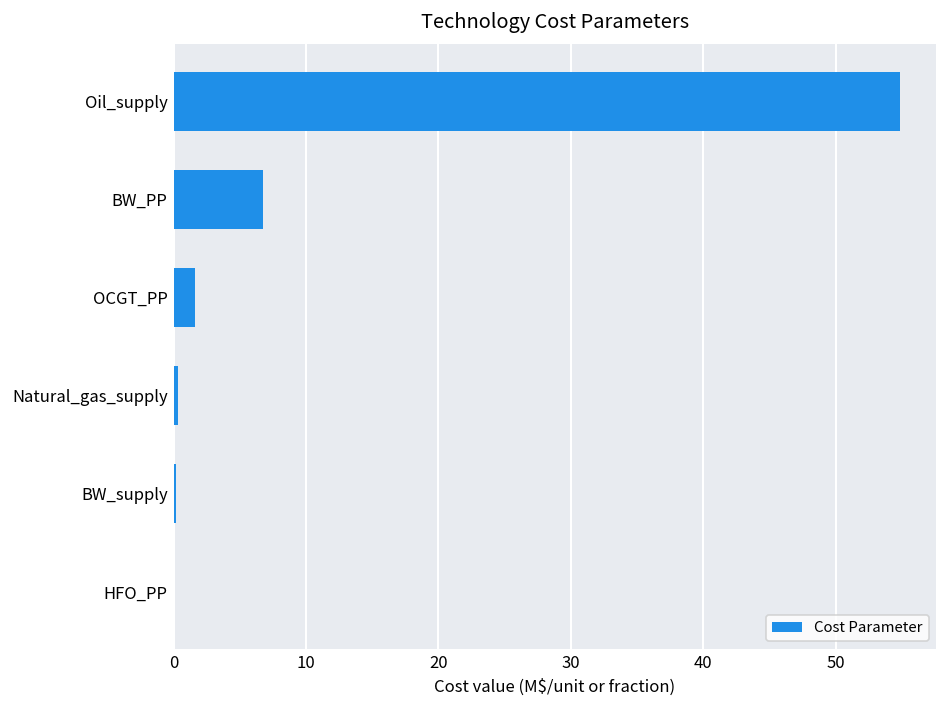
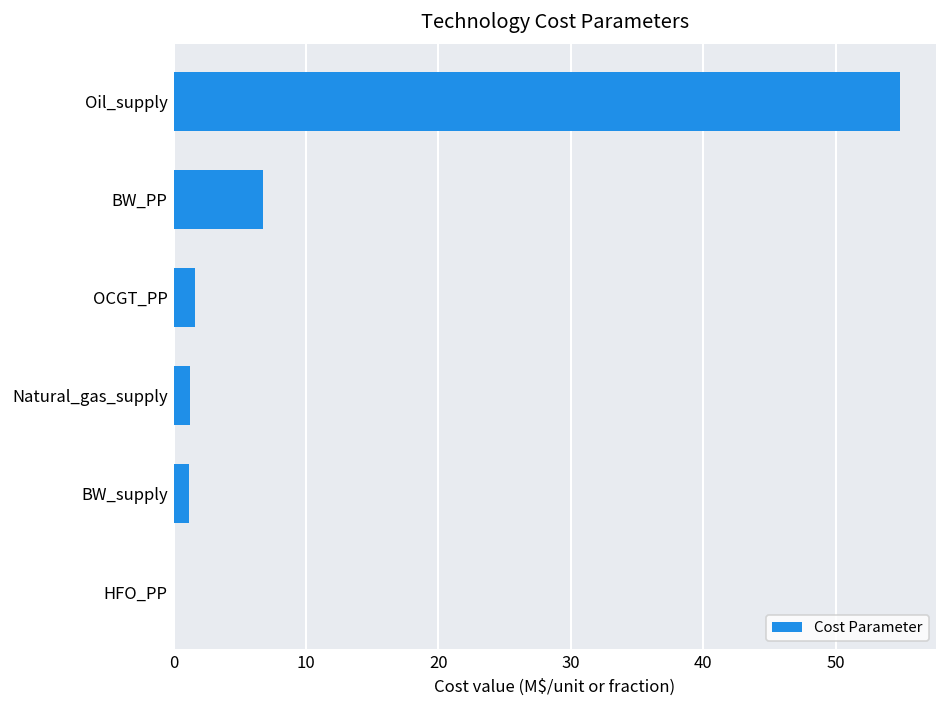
  {
    "Oil_supply": 54.8,
    "BW_PP": 6.8,
    "OCGT_PP": 1.6,
-   "Natural_gas_supply": 0.4,
-   "BW_supply": 0.2
+   "Natural_gas_supply": 1.3,
+   "BW_supply": 1.2
  }
